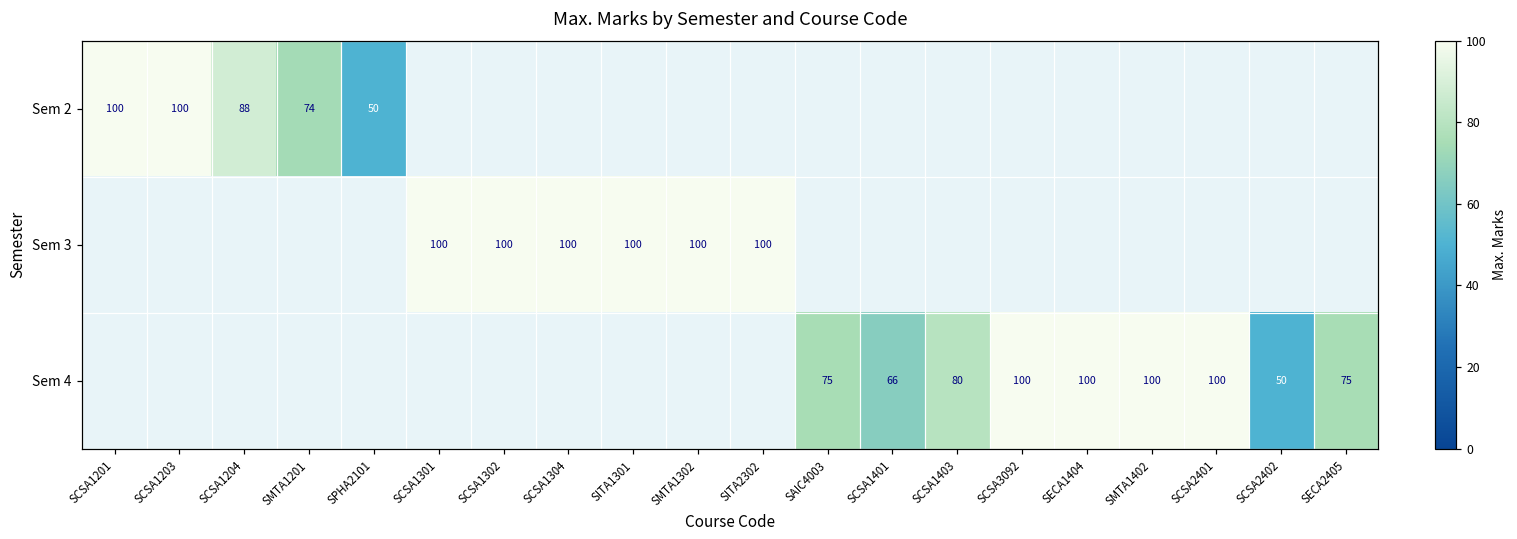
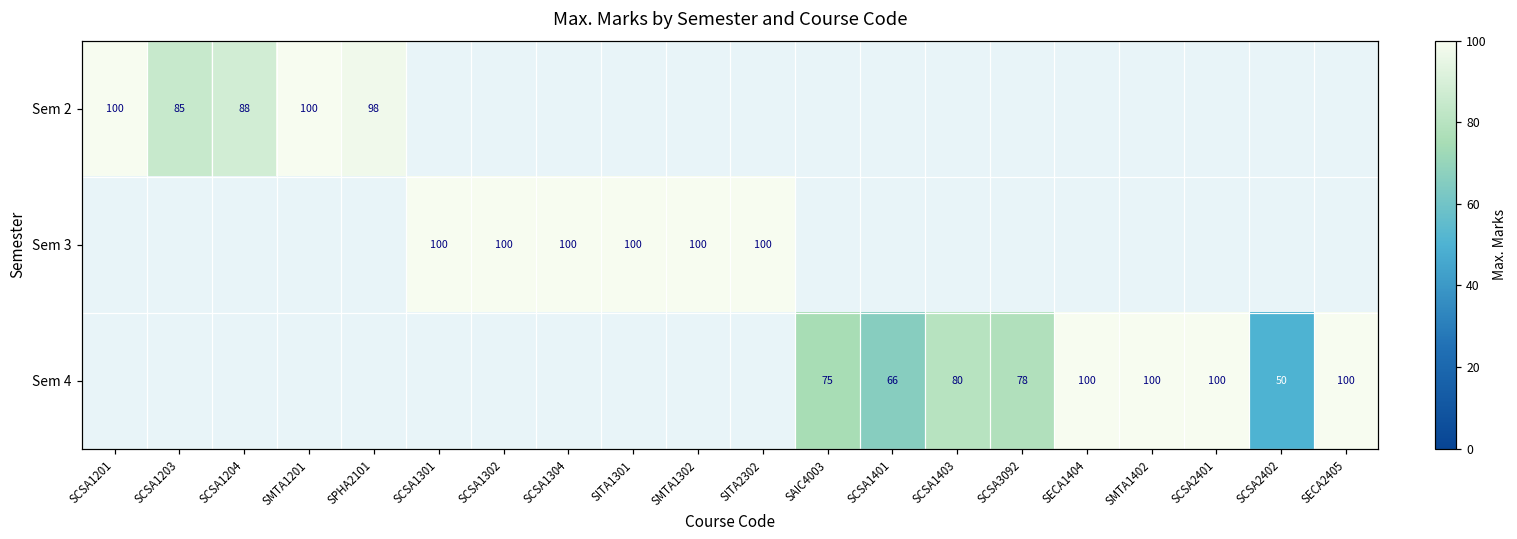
  {
    "Sem 2": {
      "SCSA1201": 100,
-     "SCSA1203": 100,
+     "SCSA1203": 85,
      "SCSA1204": 88,
-     "SMTA1201": 74,
-     "SPHA2101": 50
+     "SMTA1201": 100,
+     "SPHA2101": 98
    },
    "Sem 3": {
      "SCSA1301": 100,
      "SCSA1302": 100,
      "SCSA1304": 100,
      "SITA1301": 100,
      "SMTA1302": 100,
      "SITA2302": 100
    },
    "Sem 4": {
      "SAIC4003": 75,
      "SCSA1401": 66,
      "SCSA1403": 80,
-     "SCSA3092": 100,
+     "SCSA3092": 78,
      "SECA1404": 100,
      "SMTA1402": 100,
      "SCSA2401": 100,
      "SCSA2402": 50,
-     "SECA2405": 75
+     "SECA2405": 100
    }
  }
